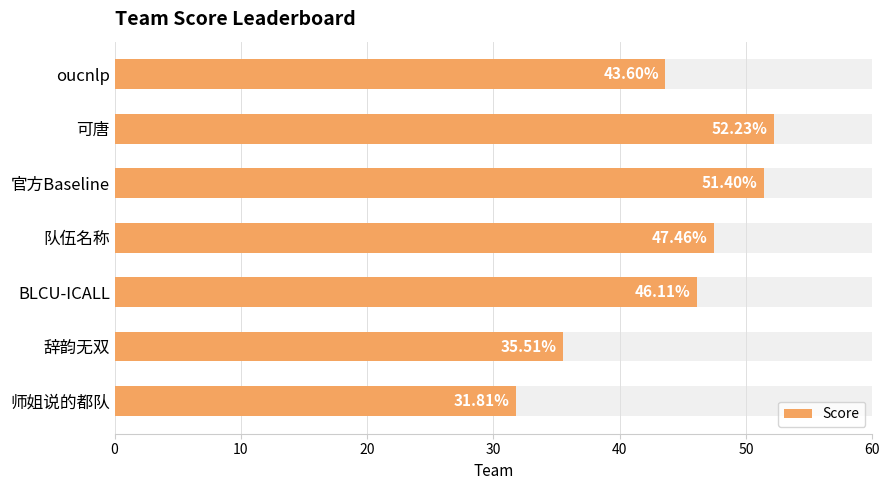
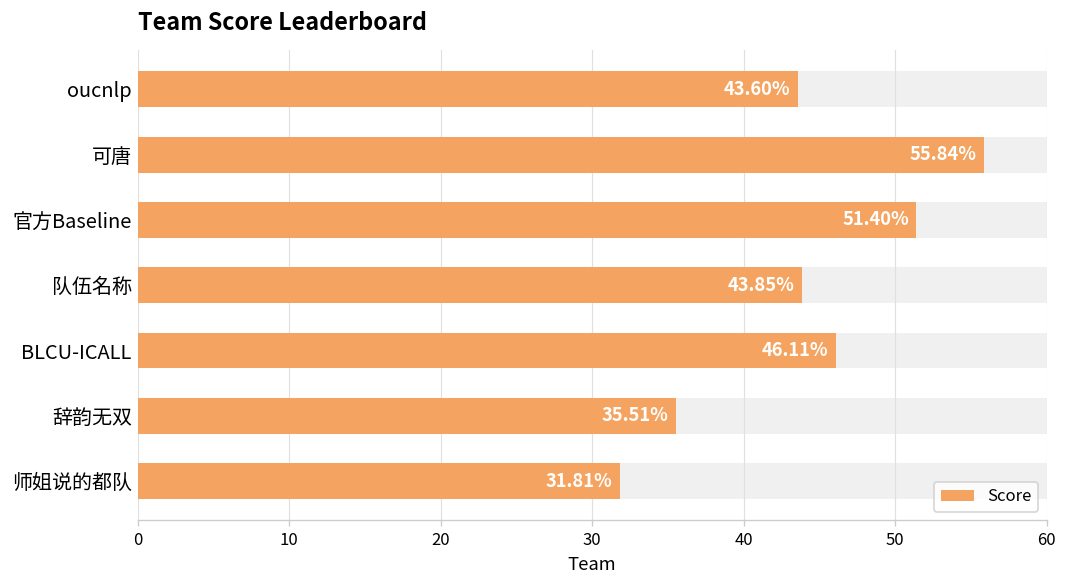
  {
    "Score": {
-     "可唐": "52.23%",
-     "队伍名称": "47.46%"
+     "可唐": "55.84%",
+     "队伍名称": "43.85%"
    }
  }
